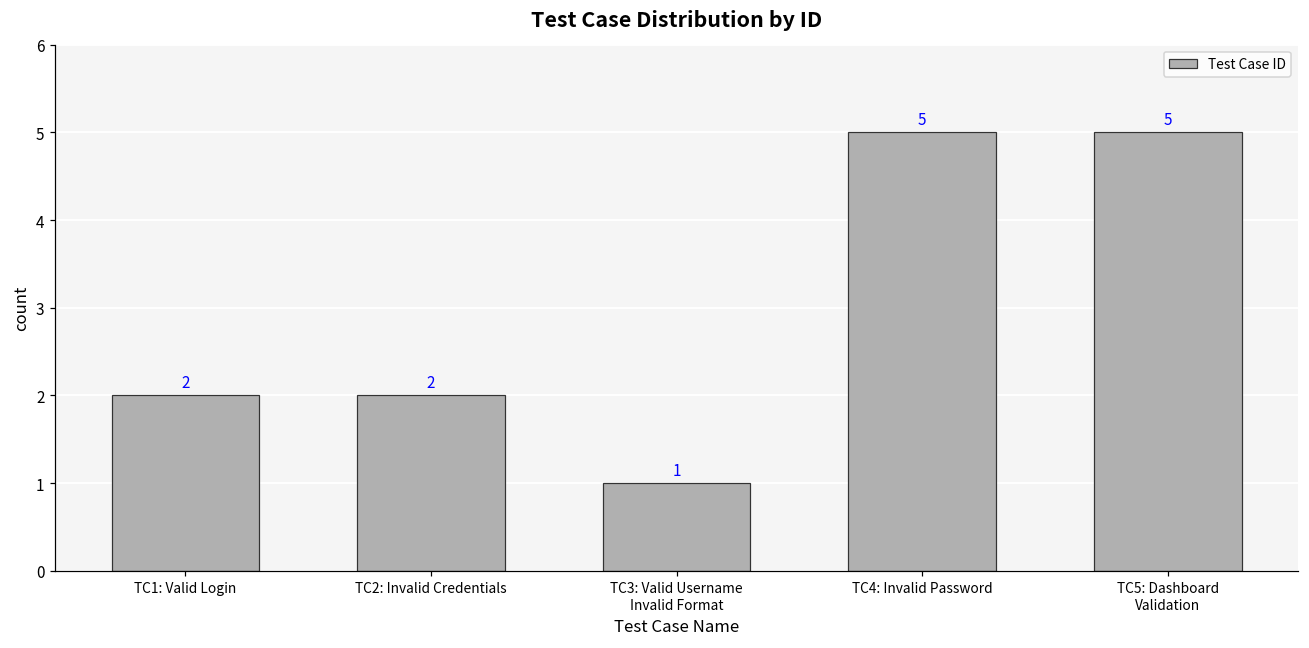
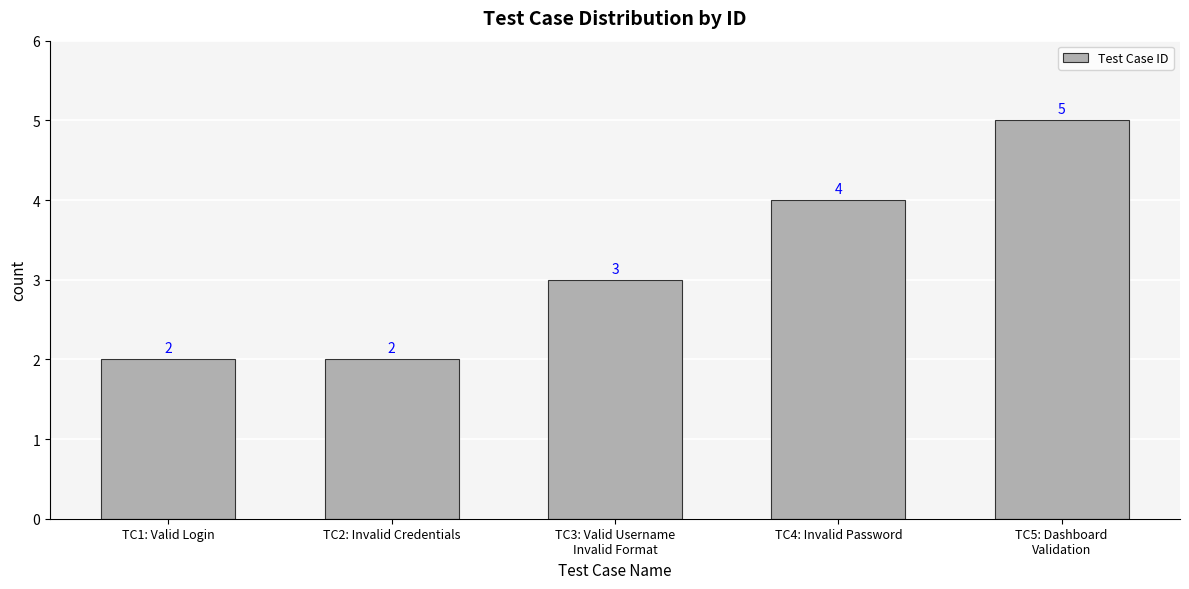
  {
    "TC1: Valid Login": 2,
    "TC2: Invalid Credentials": 2,
-   "TC3: Valid Username Invalid Format": 1,
-   "TC4: Invalid Password": 5,
+   "TC3: Valid Username Invalid Format": 3,
+   "TC4: Invalid Password": 4,
    "TC5: Dashboard Validation": 5
  }
